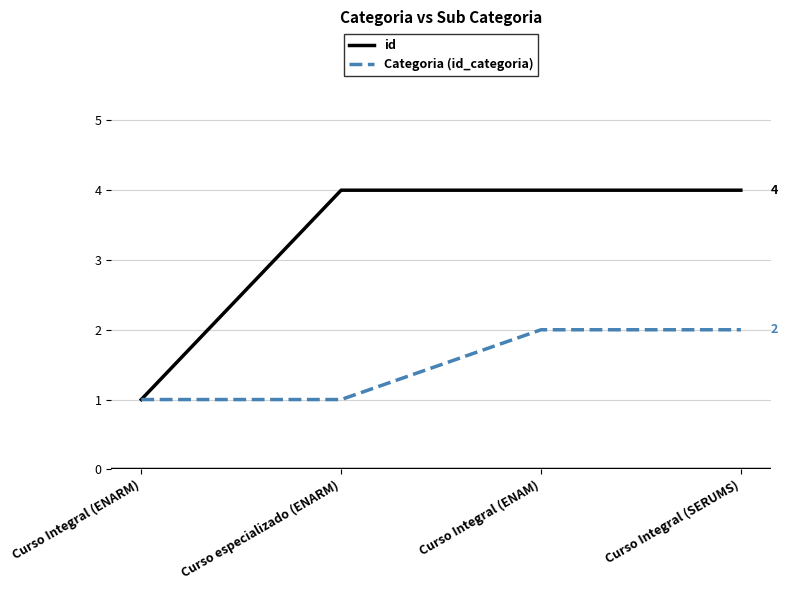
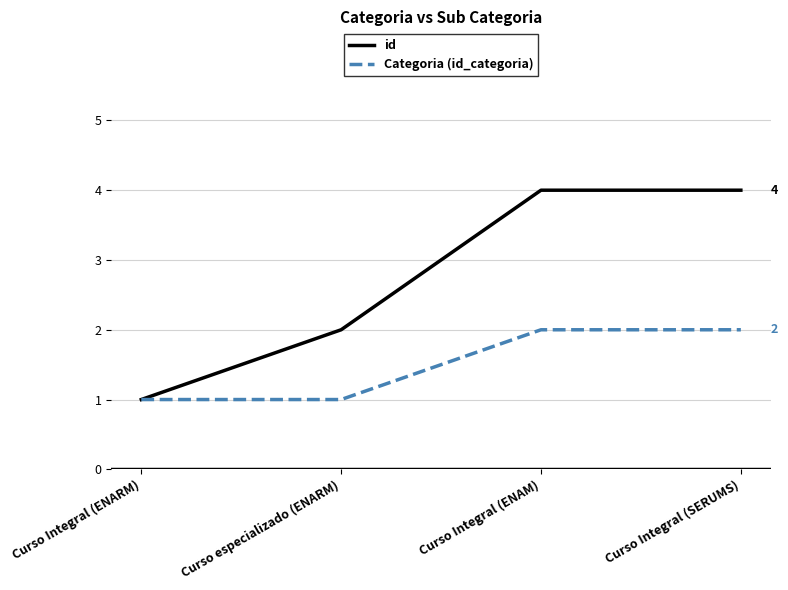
  {
    "id": {
-     "Curso especializado (ENARM)": 4,
+     "Curso especializado (ENARM)": 2,
      "Curso Integral (ENAM)": 4
    },
    "Categoria (id_categoria)": {
      "Curso especializado (ENARM)": 1,
      "Curso Integral (ENAM)": 2
    }
  }
